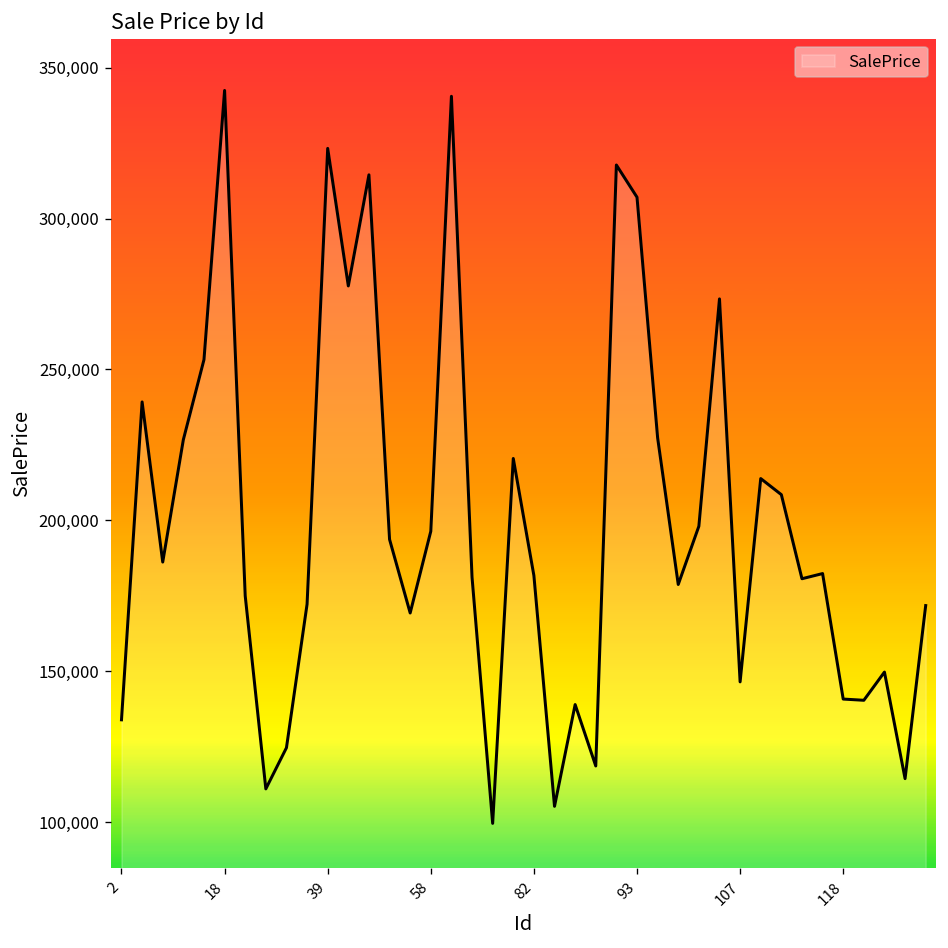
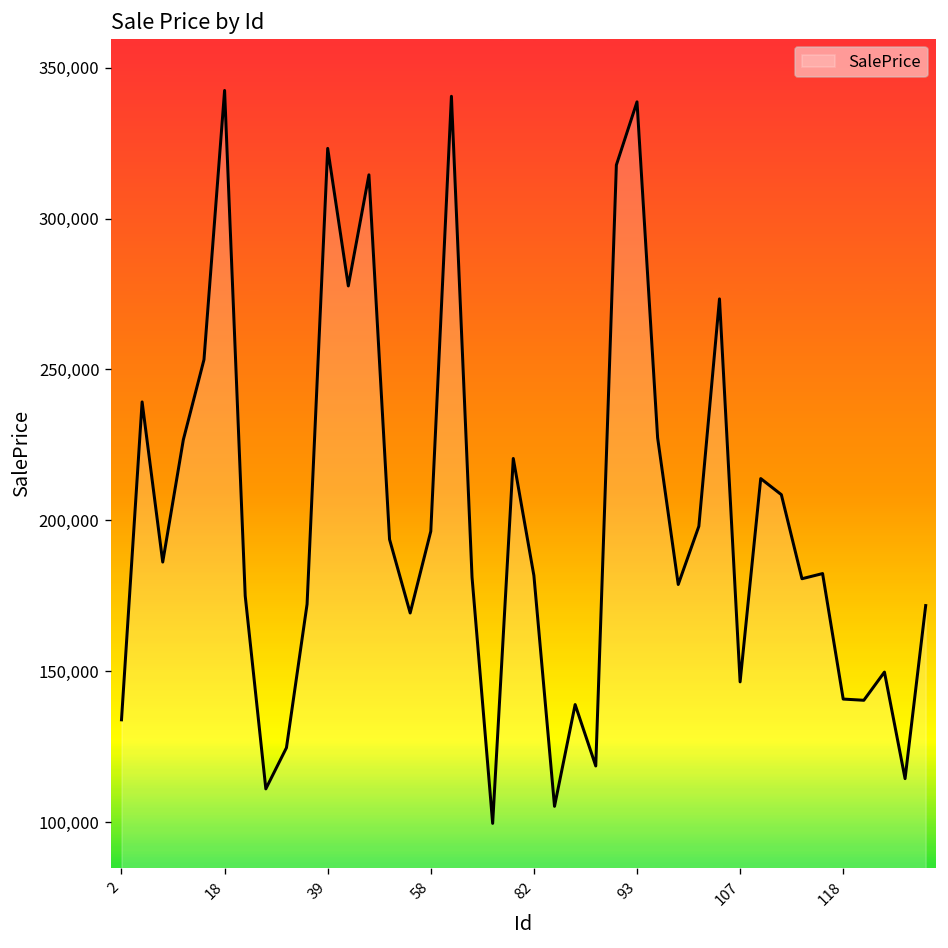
  {
    "2": "134,000",
    "18": "342,000",
    "39": "323,000",
    "58": "196,000",
    "82": "182,000",
-   "93": "307,000",
+   "93": "339,000",
    "107": "146,000",
    "118": "141,000"
  }
